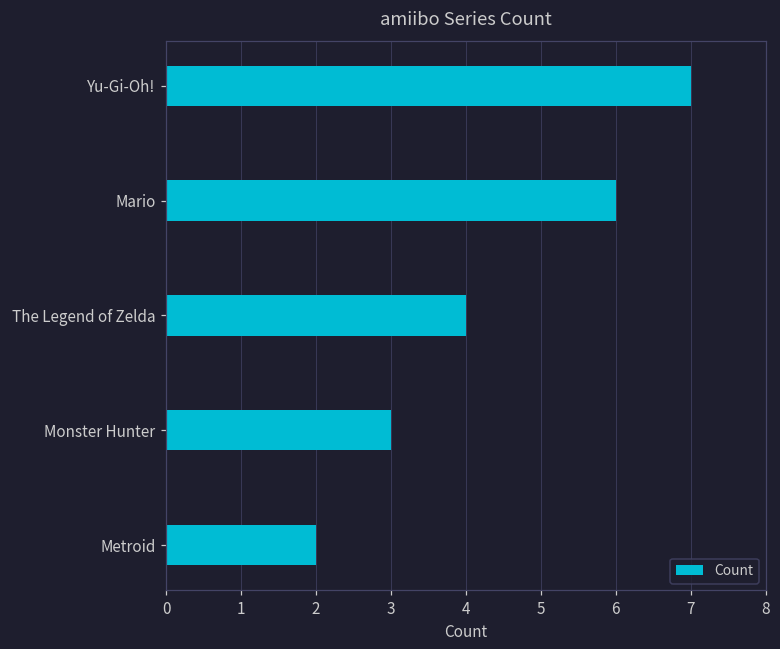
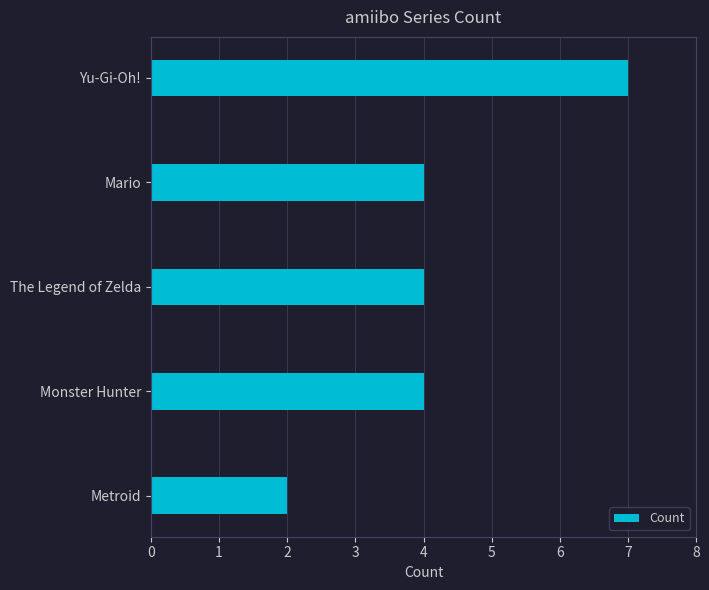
  {
    "Yu-Gi-Oh!": 7,
-   "Mario": 6,
+   "Mario": 4,
    "The Legend of Zelda": 4,
-   "Monster Hunter": 3,
+   "Monster Hunter": 4,
    "Metroid": 2
  }
